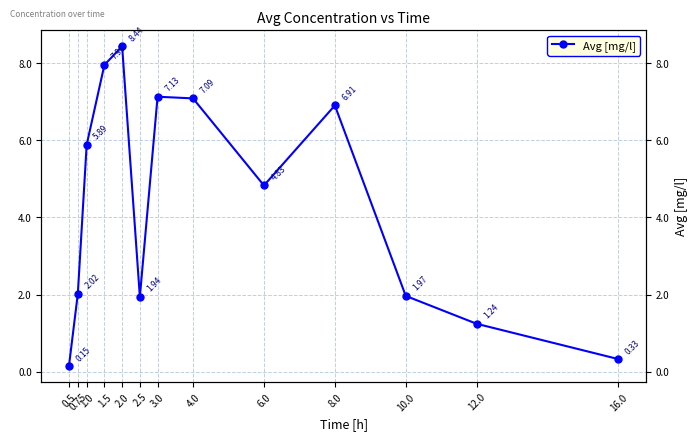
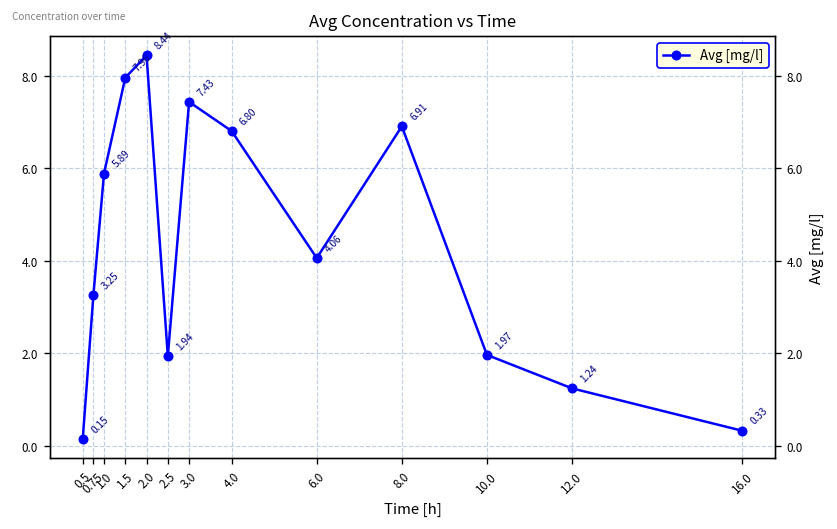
  {
    "0.5": 0.15,
-   "0.75": 2.02,
+   "0.75": 3.25,
    "1.0": 5.89,
    "2.0": 8.44,
    "2.5": 1.94,
-   "3.0": 7.13,
-   "4.0": 7.09,
-   "6.0": 4.83,
+   "3.0": 7.43,
+   "4.0": 6.80,
+   "6.0": 4.06,
    "8.0": 6.91,
    "10.0": 1.97,
    "12.0": 1.24,
    "16.0": 0.33
  }
